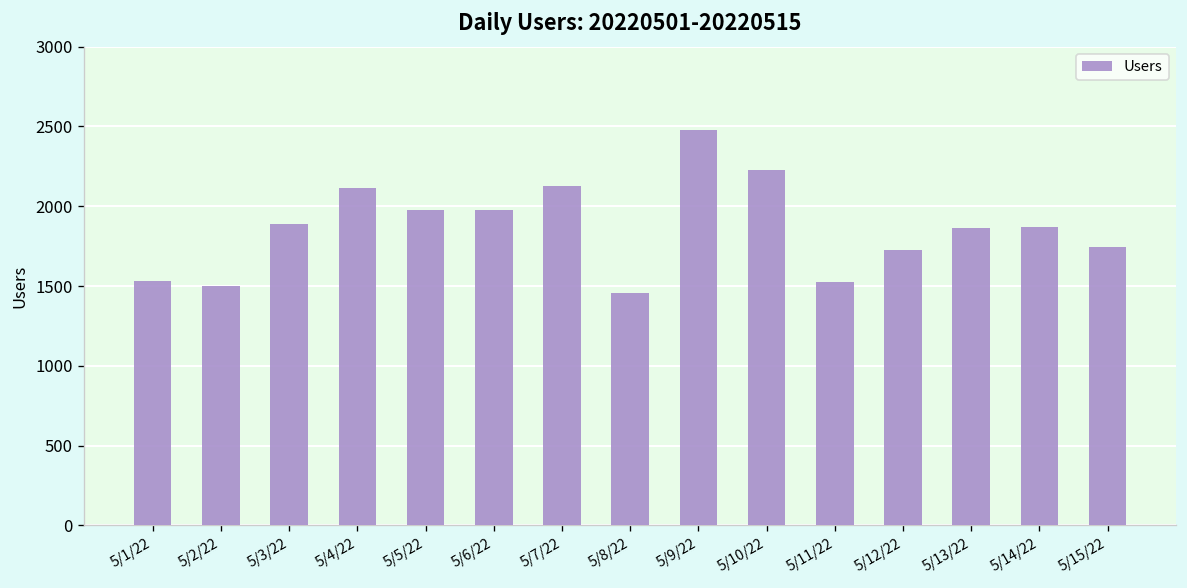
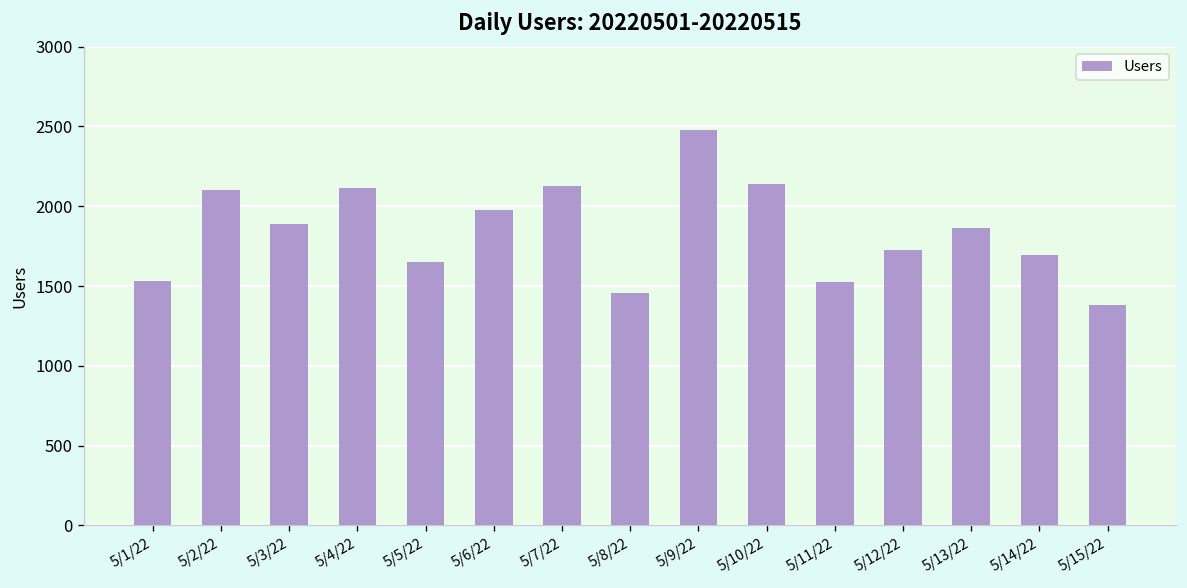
  {
    "5/1/22": 1530,
-   "5/2/22": 1500,
+   "5/2/22": 2100,
    "5/3/22": 1890,
    "5/4/22": 2110,
-   "5/5/22": 1980,
+   "5/5/22": 1650,
    "5/6/22": 1980,
    "5/7/22": 2130,
    "5/8/22": 1460,
    "5/9/22": 2480,
-   "5/10/22": 2230,
+   "5/10/22": 2140,
    "5/11/22": 1530,
    "5/12/22": 1730,
    "5/13/22": 1870,
-   "5/14/22": 1870,
-   "5/15/22": 1750
+   "5/14/22": 1700,
+   "5/15/22": 1380
  }
